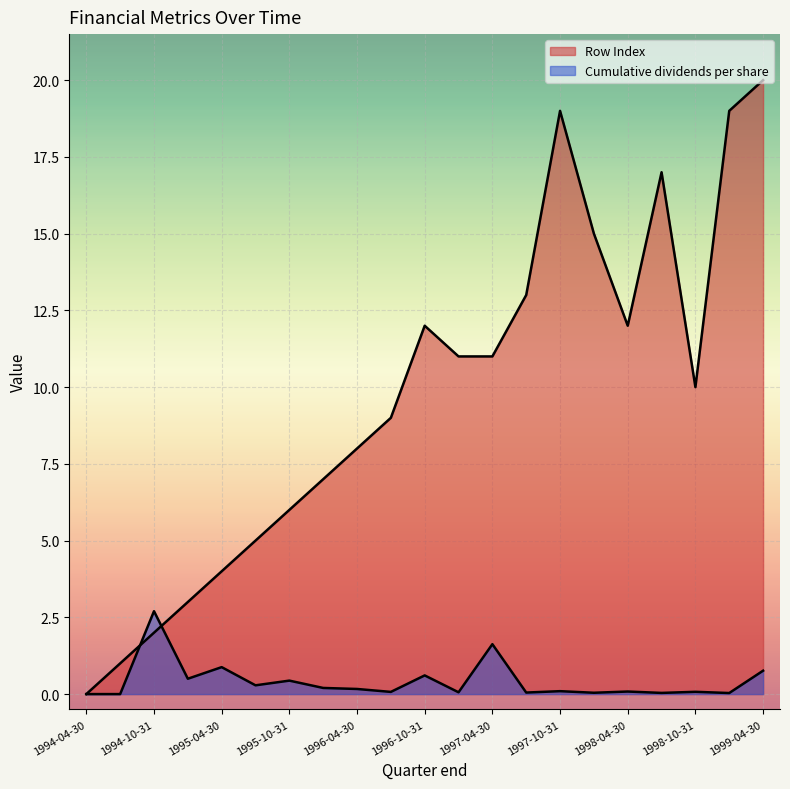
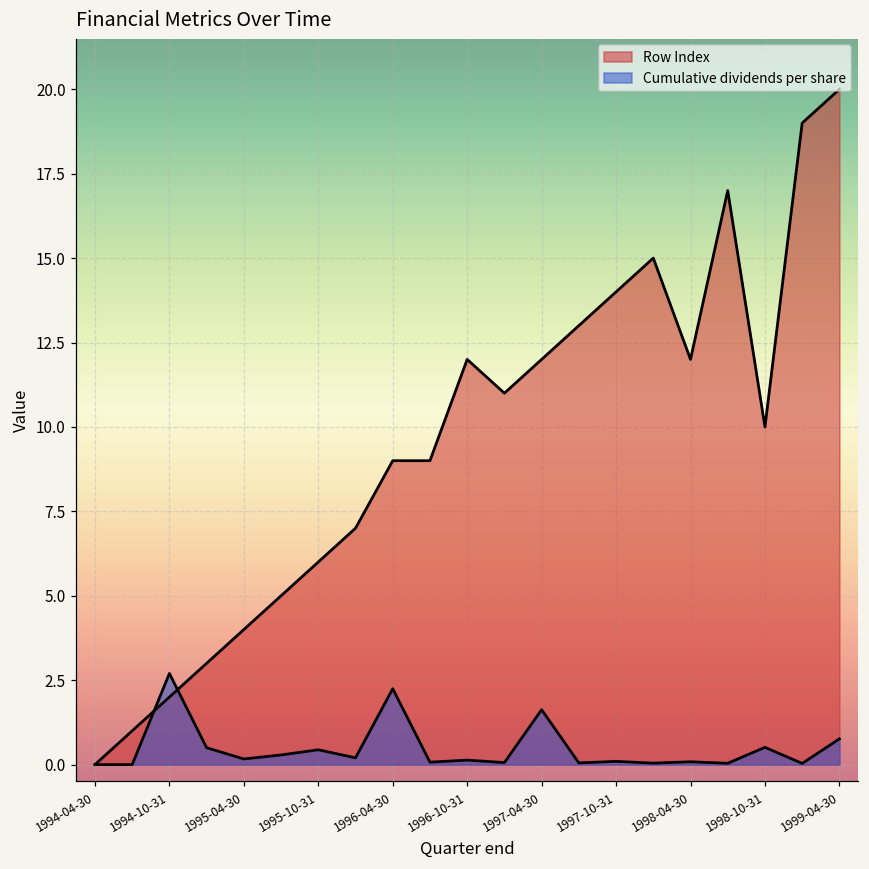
  {
    "Row Index": {
      "1994-10-31": 2,
      "1995-04-30": 4,
      "1995-10-31": 6,
-     "1996-04-30": 8,
+     "1996-04-30": 9,
      "1996-10-31": 12,
-     "1997-04-30": 11,
-     "1997-10-31": 19,
+     "1997-04-30": 12,
+     "1997-10-31": 14,
      "1998-04-30": 12,
      "1998-10-31": 10
    },
    "Cumulative dividends per share": {
      "1994-10-31": 2.7,
-     "1995-04-30": 0.9,
+     "1995-04-30": 0.2,
      "1995-10-31": 0.4,
-     "1996-04-30": 0.2,
-     "1996-10-31": 0.6,
+     "1996-04-30": 2.2,
+     "1996-10-31": 0.1,
      "1997-04-30": 1.6,
      "1997-10-31": 0.1,
      "1998-04-30": 0.1,
-     "1998-10-31": 0.1,
+     "1998-10-31": 0.5,
      "1999-04-30": 0.8
    }
  }
